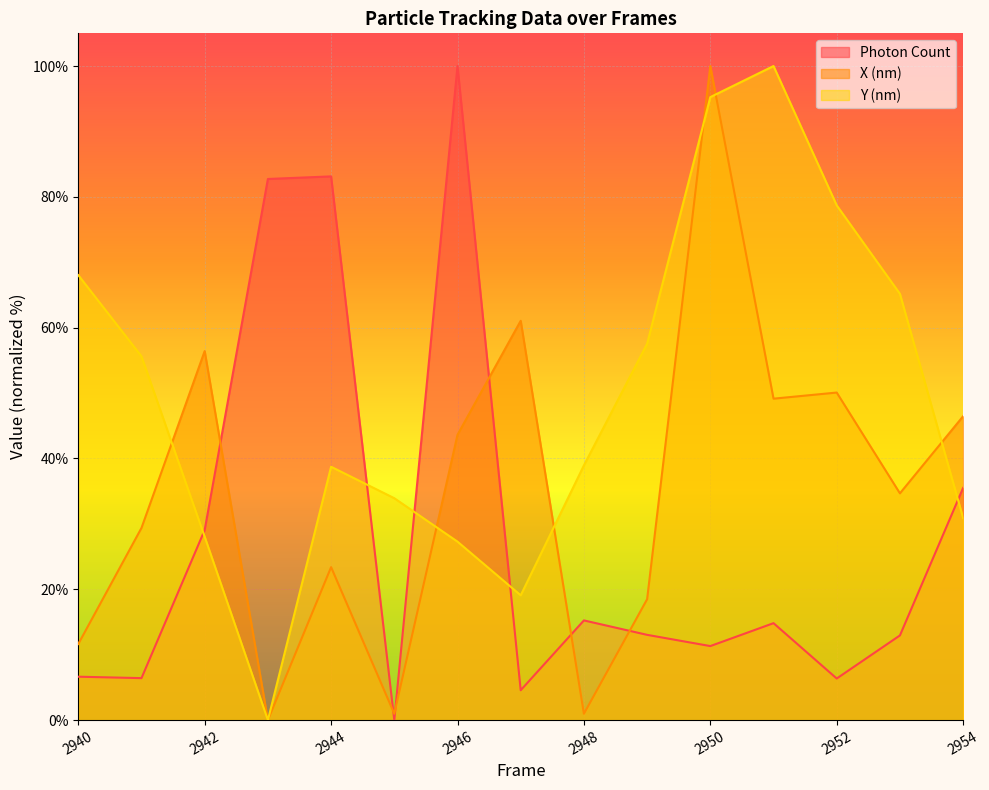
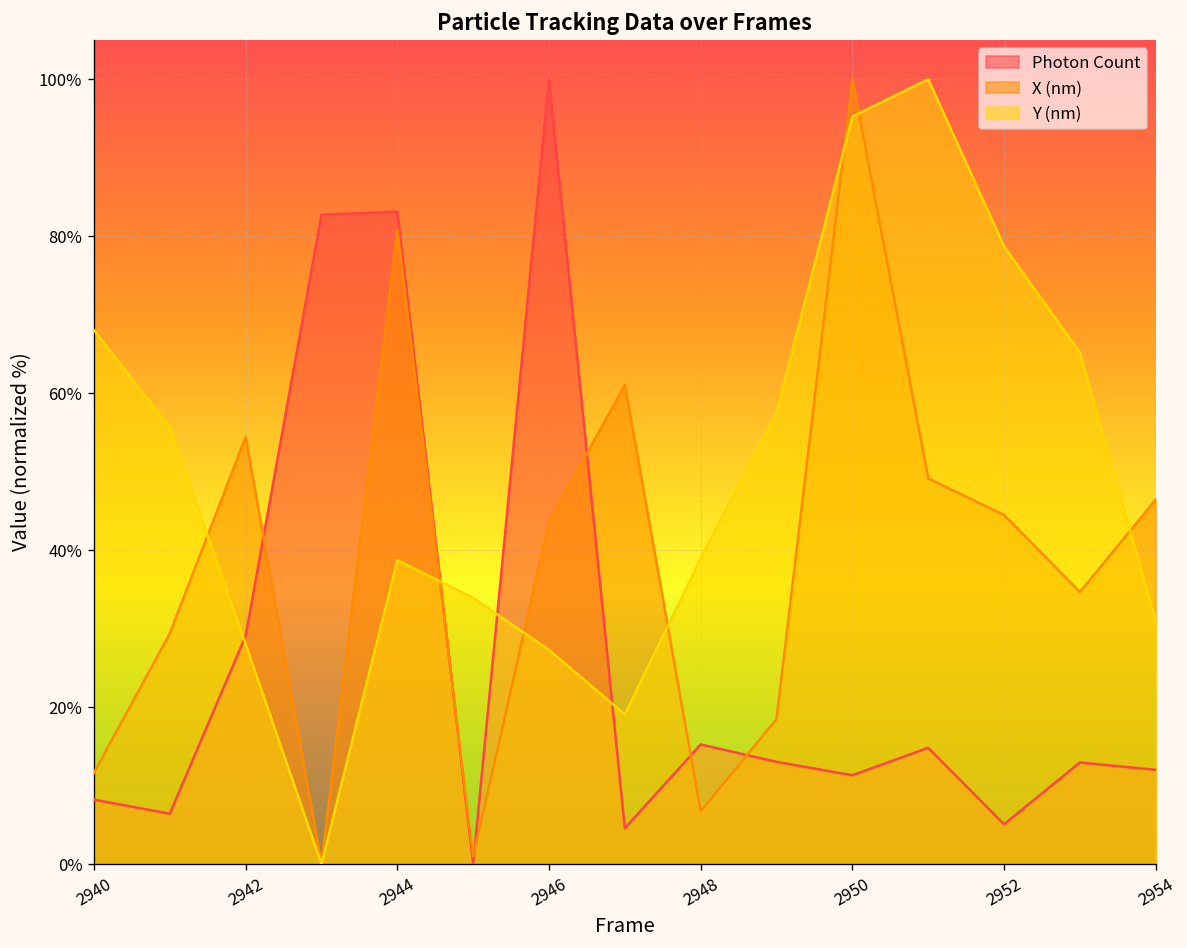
  {
    "Photon Count": {
-     "2940": "7%",
+     "2940": "8%",
      "2942": "29%",
      "2944": "83%",
      "2946": "100%",
      "2948": "15%",
      "2950": "11%",
-     "2952": "6%",
-     "2954": "36%"
+     "2952": "5%",
+     "2954": "12%"
    },
    "X (nm)": {
      "2940": "12%",
-     "2942": "56%",
-     "2944": "23%",
+     "2942": "54%",
+     "2944": "81%",
      "2946": "44%",
-     "2948": "1%",
+     "2948": "7%",
      "2950": "100%",
-     "2952": "50%",
+     "2952": "44%",
      "2954": "46%"
    },
    "Y (nm)": {
      "2940": "68%",
      "2942": "28%",
      "2944": "39%",
      "2946": "27%",
      "2948": "39%",
      "2950": "95%",
      "2952": "79%",
      "2954": "31%"
    }
  }
